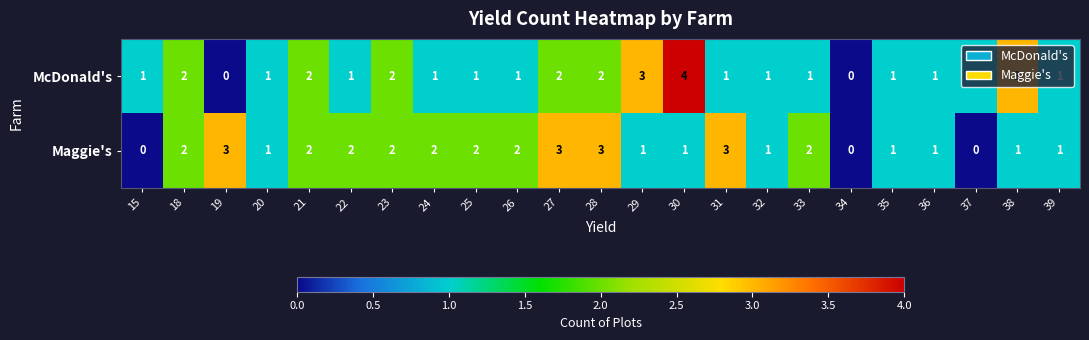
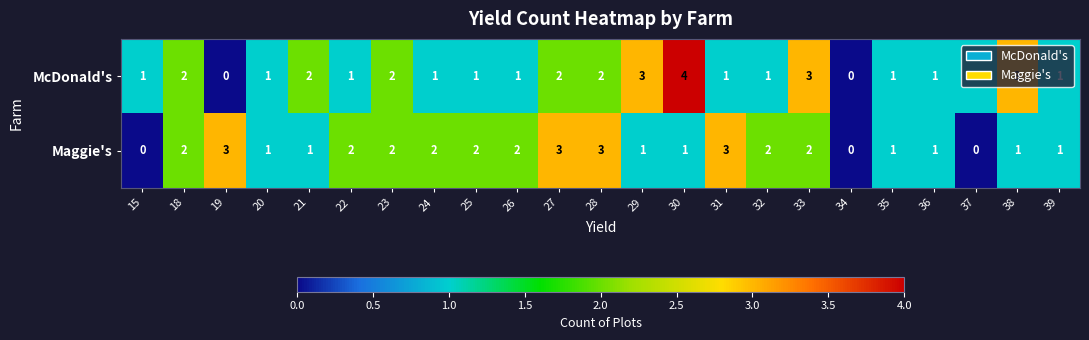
  {
    "McDonald's": {
      "15": 1,
      "18": 2,
      "19": 0,
      "20": 1,
      "21": 2,
      "22": 1,
      "23": 2,
      "24": 1,
      "25": 1,
      "26": 1,
      "27": 2,
      "28": 2,
      "29": 3,
      "30": 4,
      "31": 1,
      "32": 1,
-     "33": 1,
+     "33": 3,
      "34": 0,
      "35": 1,
      "36": 1
    },
    "Maggie's": {
      "15": 0,
      "18": 2,
      "19": 3,
      "20": 1,
-     "21": 2,
+     "21": 1,
      "22": 2,
      "23": 2,
      "24": 2,
      "25": 2,
      "26": 2,
      "27": 3,
      "28": 3,
      "29": 1,
      "30": 1,
      "31": 3,
-     "32": 1,
+     "32": 2,
      "33": 2,
      "34": 0,
      "35": 1,
      "36": 1,
      "37": 0,
      "38": 1,
      "39": 1
    }
  }
